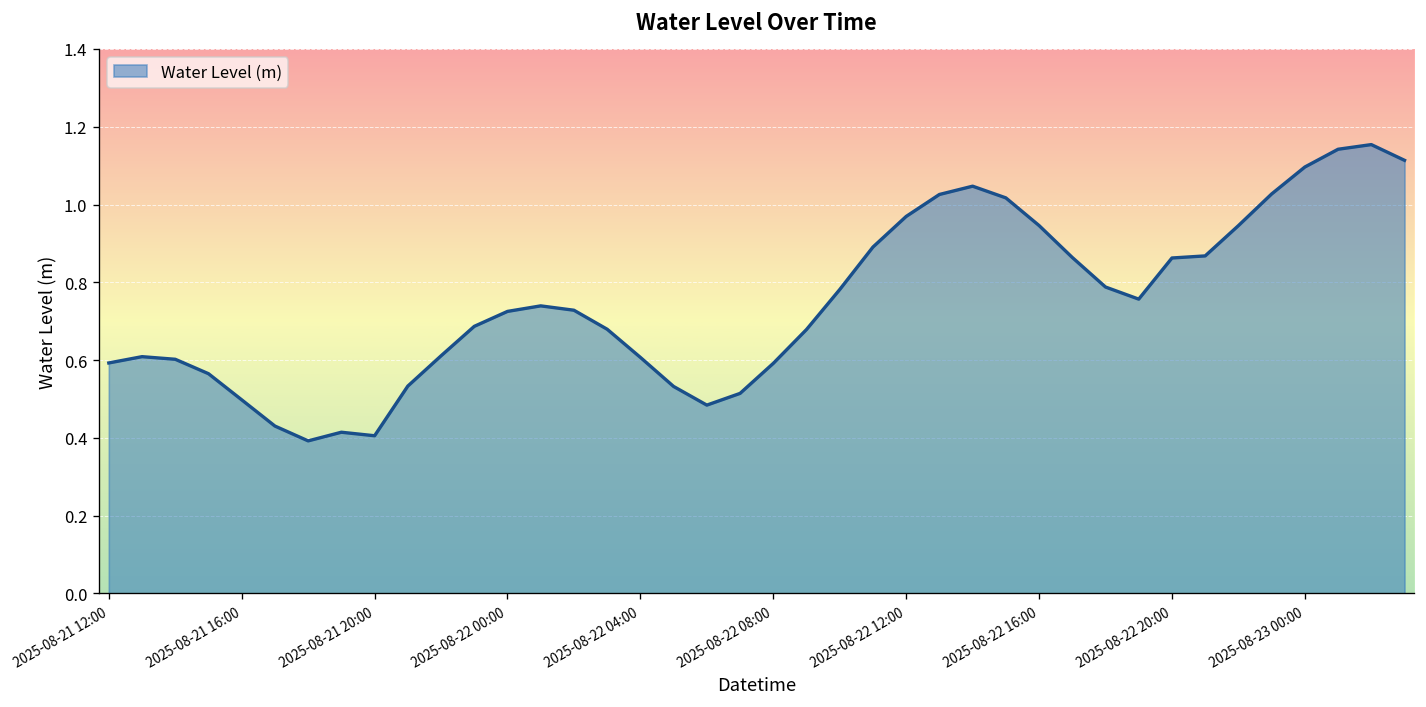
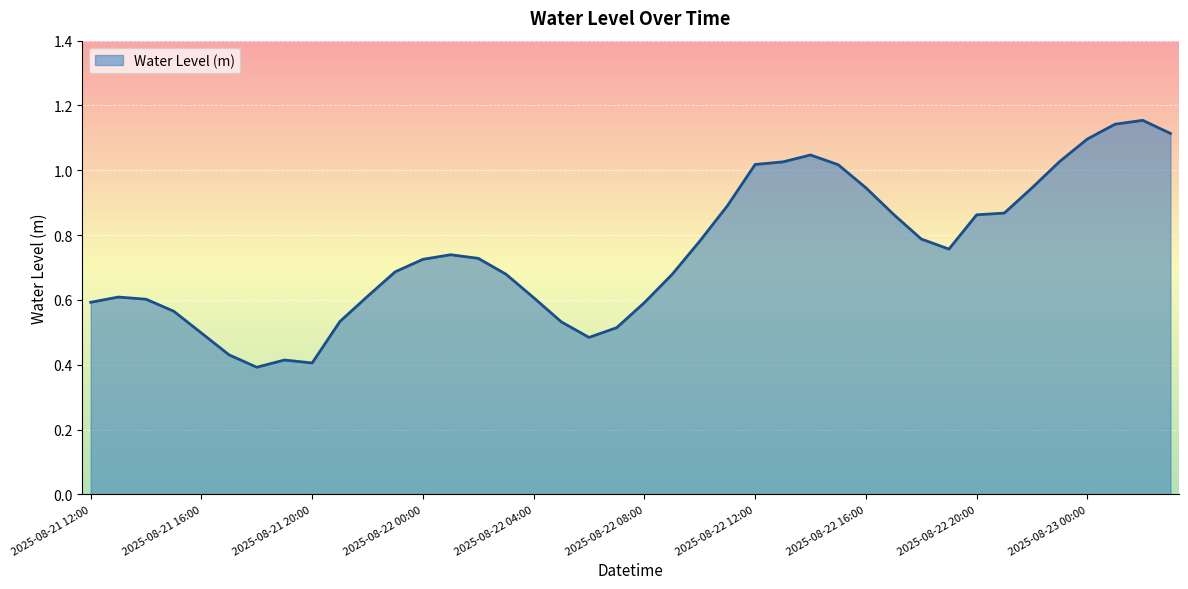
  {
    "2025-08-21 12:00": 0.59,
    "2025-08-21 16:00": 0.50,
    "2025-08-21 20:00": 0.41,
    "2025-08-22 00:00": 0.73,
    "2025-08-22 04:00": 0.61,
    "2025-08-22 08:00": 0.59,
-   "2025-08-22 12:00": 0.97,
+   "2025-08-22 12:00": 1.02,
    "2025-08-22 16:00": 0.95,
    "2025-08-22 20:00": 0.86,
    "2025-08-23 00:00": 1.10
  }
